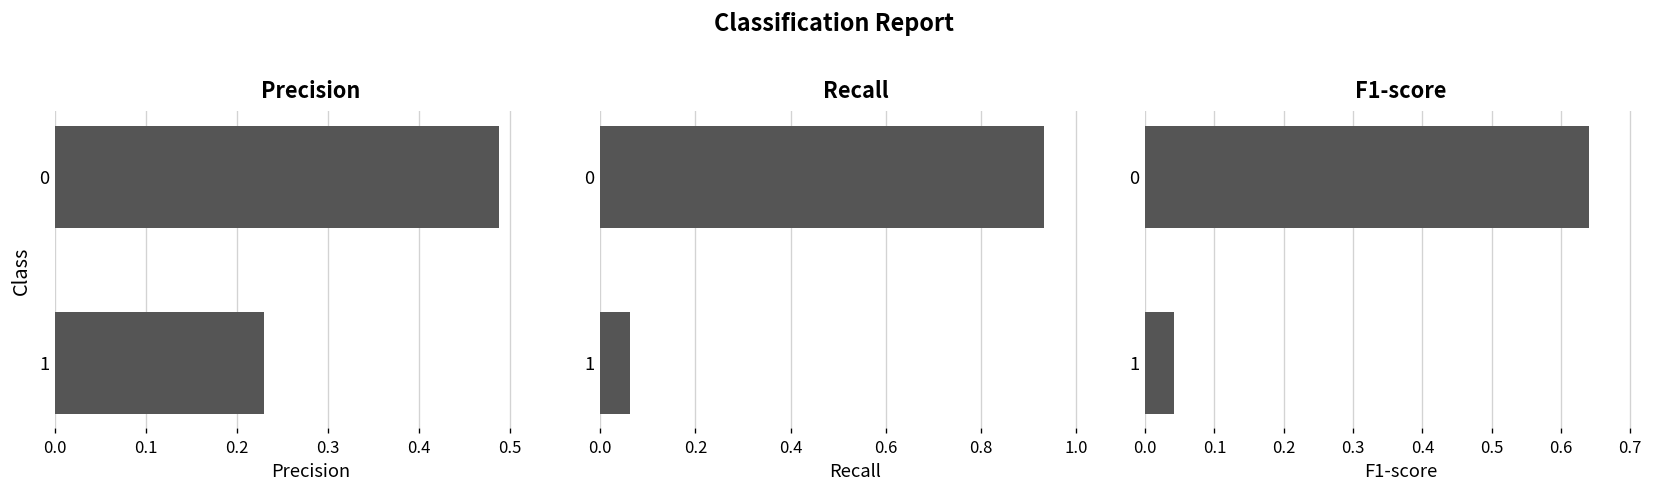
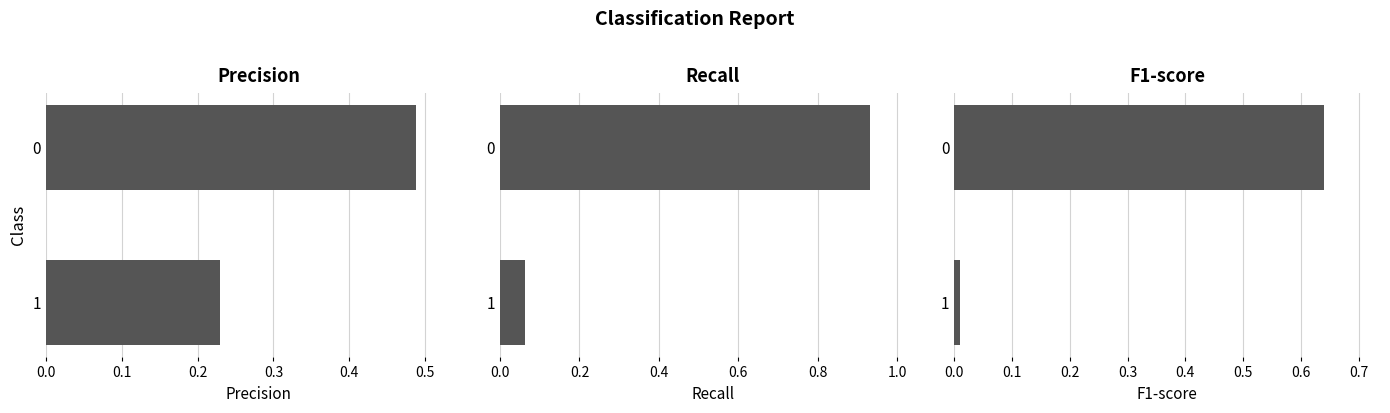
  {
    "Precision": {
      "0": 0.49,
      "1": 0.23
    },
    "Recall": {
      "0": 0.93,
      "1": 0.06
    },
    "F1-score": {
      "0": 0.64,
-     "1": 0.04
+     "1": 0.01
    }
  }
